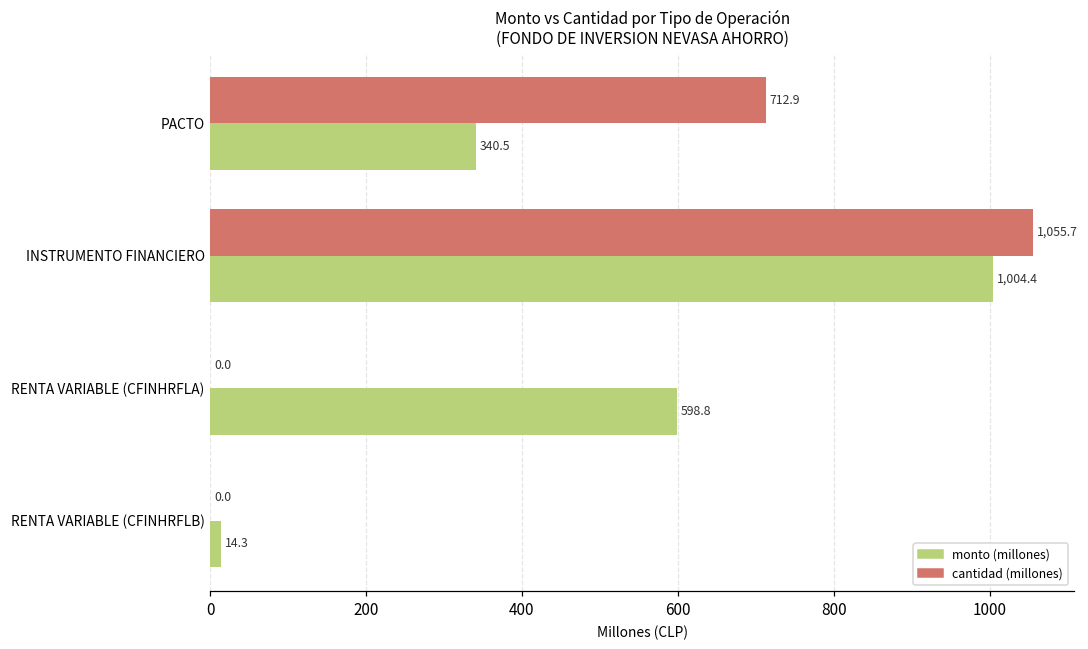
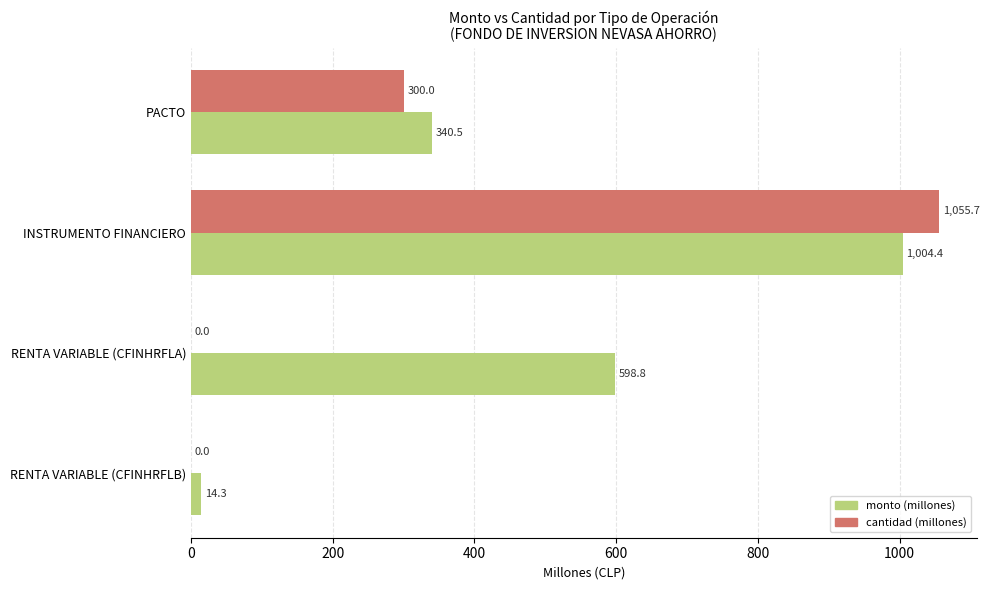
  {
    "monto (millones)": {
      "PACTO": "340.5",
      "INSTRUMENTO FINANCIERO": "1,004.4",
      "RENTA VARIABLE (CFINHRFLA)": "598.8",
      "RENTA VARIABLE (CFINHRFLB)": "14.3"
    },
    "cantidad (millones)": {
-     "PACTO": "712.9",
+     "PACTO": "300.0",
      "INSTRUMENTO FINANCIERO": "1,055.7",
      "RENTA VARIABLE (CFINHRFLA)": "0.0",
      "RENTA VARIABLE (CFINHRFLB)": "0.0"
    }
  }
